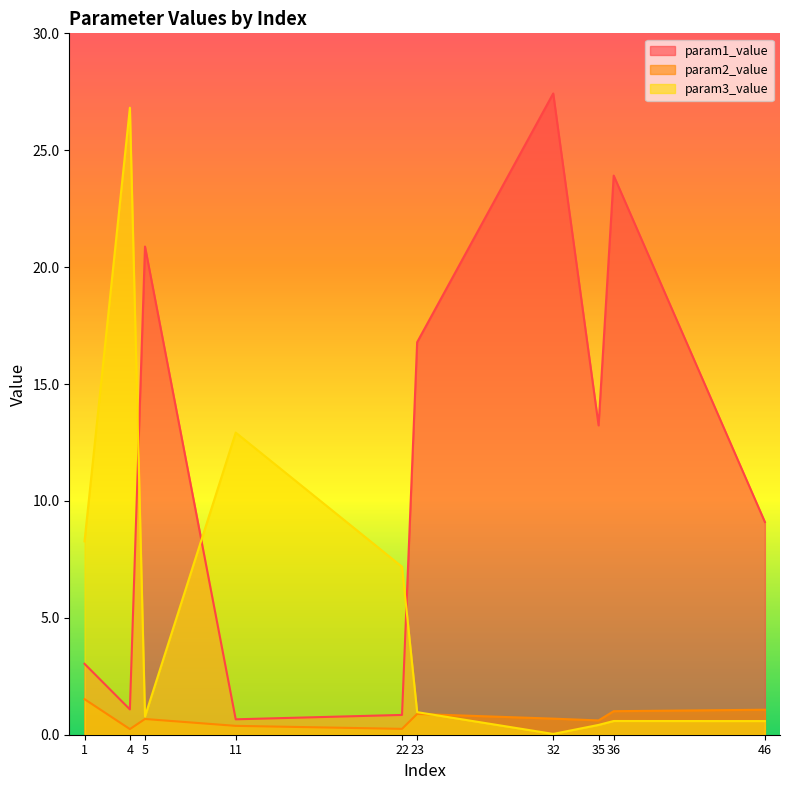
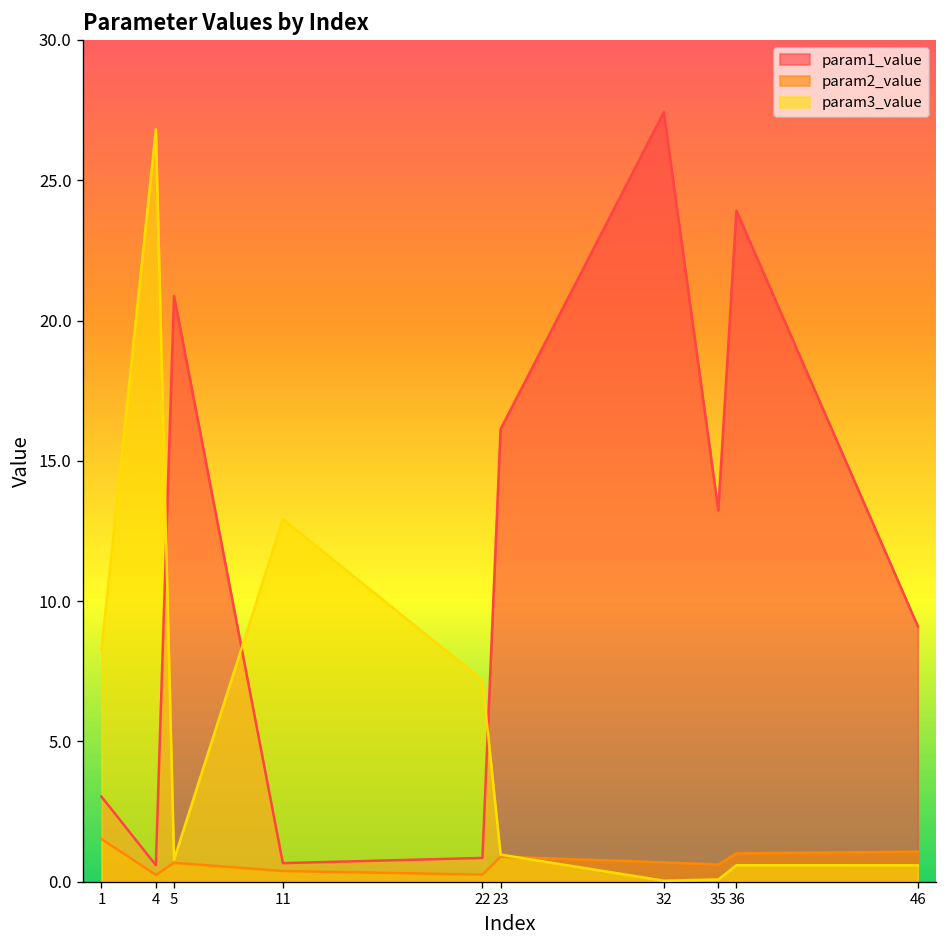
  {
    "param1_value": {
      "1": 3.0,
-     "4": 1.1,
+     "4": 0.6,
      "5": 20.9,
      "11": 0.7,
      "22": 0.8,
-     "23": 16.8,
+     "23": 16.1,
      "32": 27.4,
      "35": 13.2,
      "36": 23.9,
      "46": 9.1
    },
    "param2_value": {
      "1": 1.5,
      "4": 0.2,
      "11": 0.4,
      "22": 0.3,
      "32": 0.7,
      "35": 0.6,
      "36": 1.0,
      "46": 1.1
    },
    "param3_value": {
      "1": 8.3,
      "4": 26.8,
      "11": 12.9,
      "22": 7.2,
      "32": 0.0,
-     "35": 0.4,
+     "35": 0.1,
      "36": 0.6,
      "46": 0.6
    }
  }
